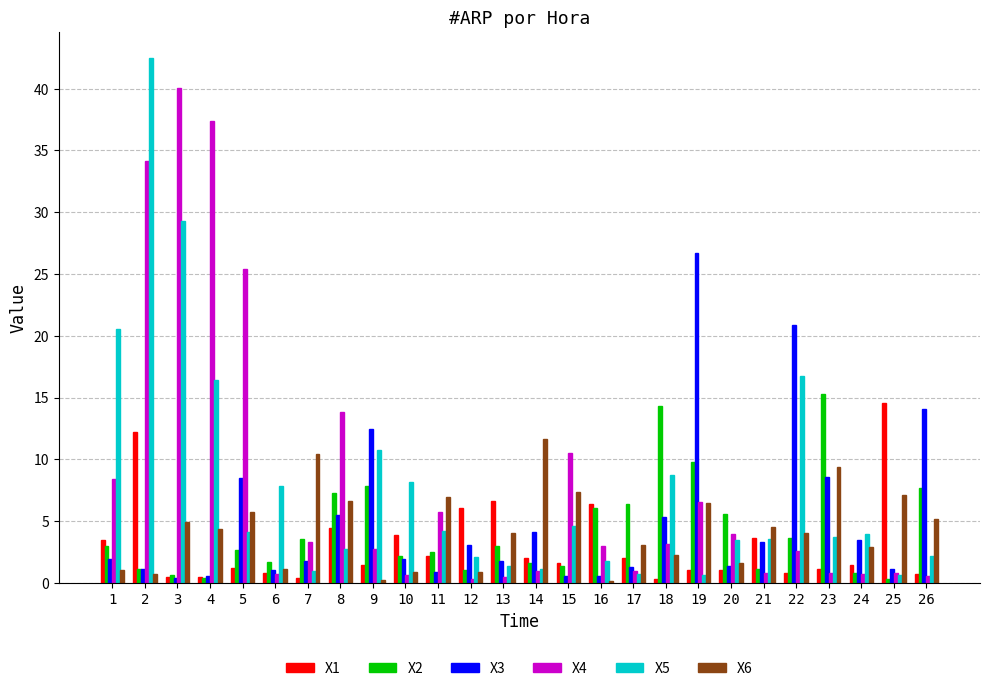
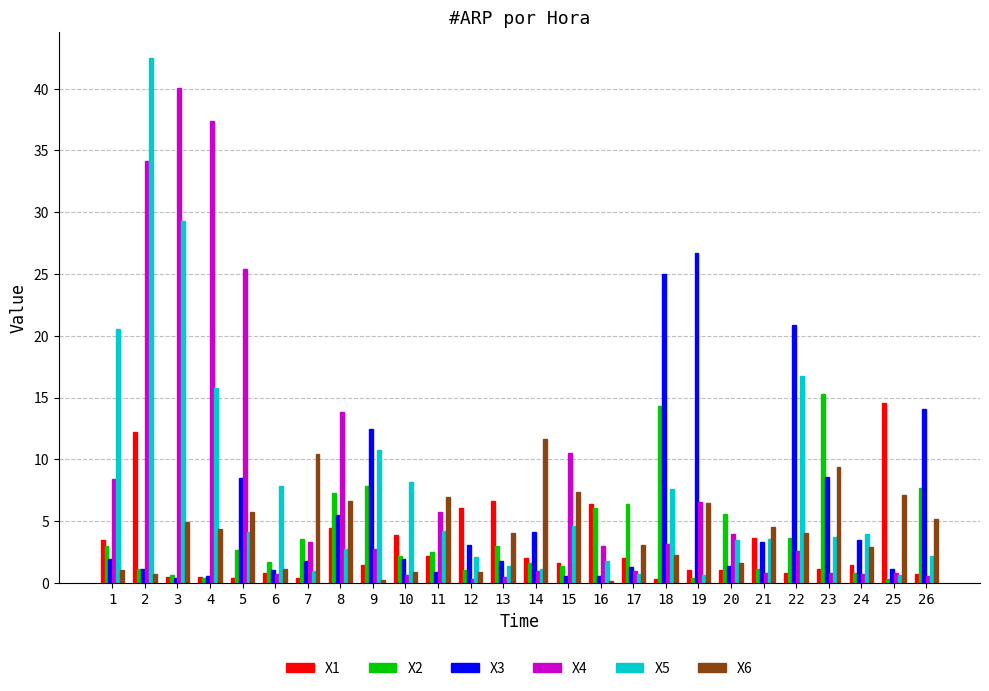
  {
    "X1": {
      "1": 3.4,
      "2": 12.2,
      "3": 0.4,
      "4": 0.4,
-     "5": 1.2,
+     "5": 0.4,
      "6": 0.8,
      "7": 0.4,
      "8": 4.4,
      "9": 1.5,
      "10": 3.9,
      "11": 2.2,
      "12": 6.1,
      "13": 6.7,
      "14": 2.0,
      "15": 1.6,
      "16": 6.4,
      "17": 2.0,
      "18": 0.3,
      "19": 1.1,
      "20": 1.0,
      "21": 3.6,
      "22": 0.8,
      "23": 1.1,
      "24": 1.5,
      "25": 14.5,
      "26": 0.7
    },
    "X2": {
      "1": 3.0,
      "2": 1.1,
      "3": 0.6,
      "4": 0.4,
      "5": 2.7,
      "6": 1.7,
      "7": 3.5,
      "8": 7.3,
      "9": 7.9,
      "10": 2.2,
      "11": 2.5,
      "12": 1.0,
      "13": 3.0,
      "14": 1.6,
      "15": 1.3,
      "16": 6.1,
      "17": 6.4,
      "18": 14.3,
-     "19": 9.8,
+     "19": 0.4,
      "20": 5.5,
      "21": 1.1,
      "22": 3.6,
      "23": 15.3,
      "24": 0.8,
      "25": 0.3,
      "26": 7.6
    },
    "X3": {
      "1": 1.9,
      "2": 1.1,
      "3": 0.4,
      "4": 0.5,
      "5": 8.5,
      "6": 1.0,
      "7": 1.8,
      "8": 5.5,
      "9": 12.5,
      "10": 1.9,
      "11": 0.9,
      "12": 3.0,
      "13": 1.7,
      "14": 4.2,
      "15": 0.6,
      "16": 0.5,
      "17": 1.3,
-     "18": 5.4,
+     "18": 25.0,
      "19": 26.7,
      "20": 1.4,
      "21": 3.3,
      "22": 20.8,
      "23": 8.6,
      "24": 3.5,
      "25": 1.1,
      "26": 14.0
    },
    "X4": {
      "1": 8.4,
      "2": 34.1,
      "3": 40.0,
      "4": 37.4,
      "5": 25.4,
      "6": 0.7,
      "7": 3.3,
      "8": 13.8,
      "9": 2.8,
      "10": 0.6,
      "11": 5.7,
      "12": 0.3,
      "13": 0.5,
      "14": 1.0,
      "15": 10.5,
      "16": 2.9,
      "17": 1.0,
      "18": 3.1,
      "19": 6.6,
      "20": 4.0,
      "21": 0.8,
      "22": 2.6,
      "23": 0.8,
      "24": 0.7,
      "25": 0.8,
      "26": 0.6
    },
    "X5": {
      "1": 20.6,
      "2": 42.5,
      "3": 29.3,
-     "4": 16.4,
+     "4": 15.8,
      "5": 4.1,
      "6": 7.9,
      "7": 0.9,
      "8": 2.7,
      "9": 10.7,
      "10": 8.1,
      "11": 4.2,
      "12": 2.1,
      "13": 1.4,
      "14": 1.1,
      "15": 4.6,
      "16": 1.8,
      "17": 0.7,
-     "18": 8.7,
+     "18": 7.6,
      "19": 0.6,
      "20": 3.4,
      "21": 3.5,
      "22": 16.7,
      "23": 3.7,
      "24": 3.9,
      "25": 0.6,
      "26": 2.1
    },
    "X6": {
      "1": 1.0,
      "2": 0.7,
      "3": 5.0,
      "4": 4.3,
      "5": 5.8,
      "6": 1.1,
      "7": 10.4,
      "8": 6.6,
      "9": 0.2,
      "10": 0.9,
      "11": 6.9,
      "12": 0.9,
      "13": 4.1,
      "14": 11.7,
      "15": 7.4,
      "17": 3.0,
      "18": 2.2,
      "19": 6.5,
      "20": 1.6,
      "21": 4.5,
      "22": 4.0,
      "23": 9.4,
      "24": 2.9,
      "25": 7.1,
      "26": 5.2
    }
  }
